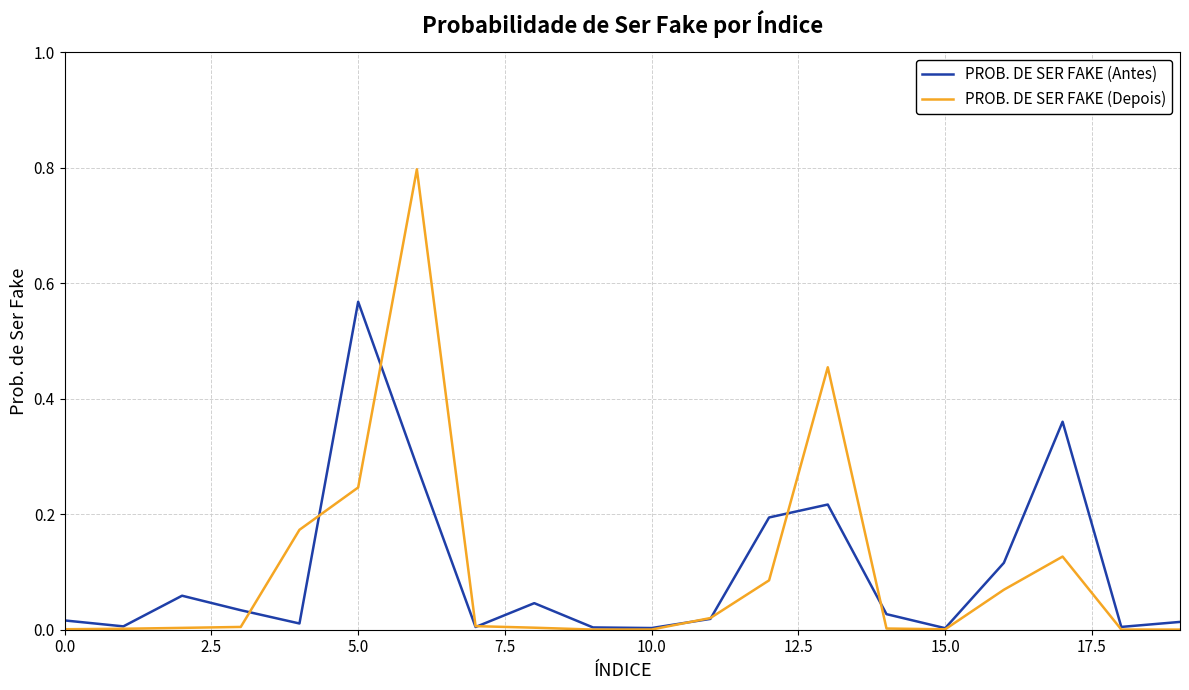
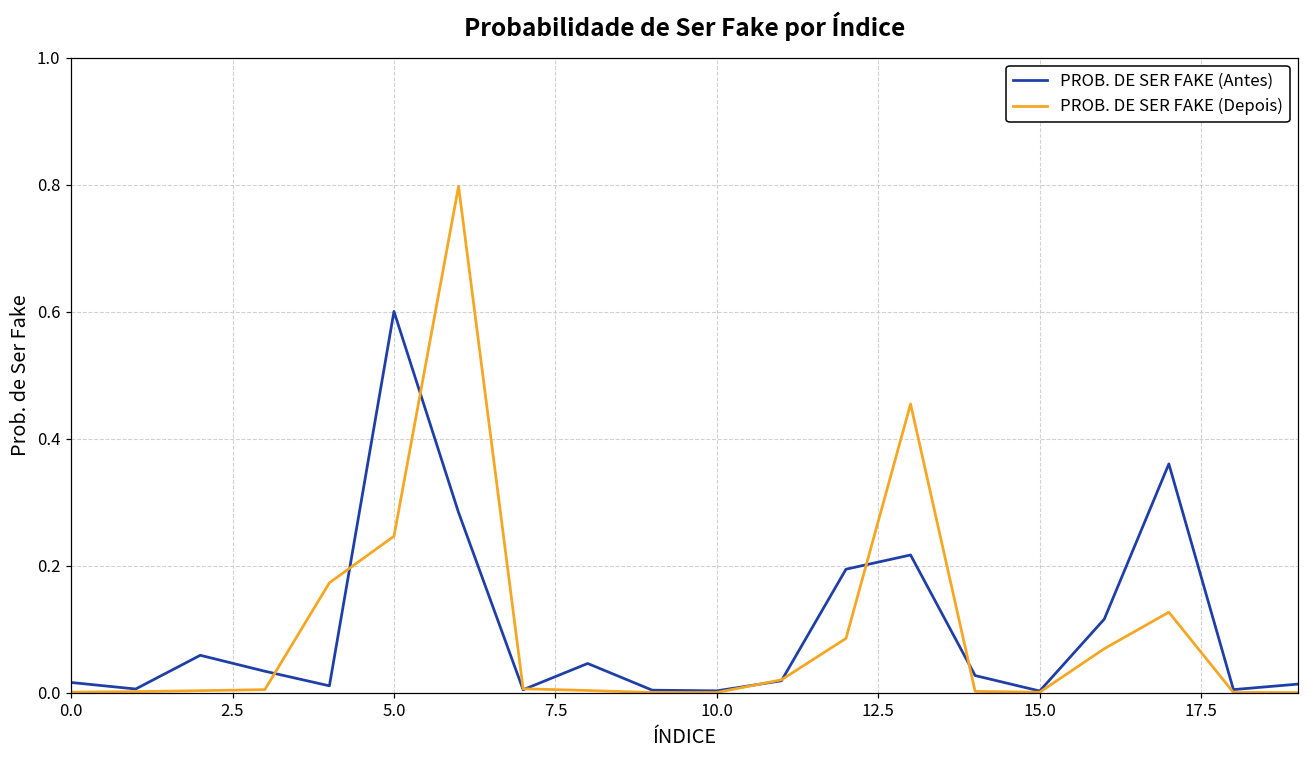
  {
    "PROB. DE SER FAKE (Antes)": {
      "0.0": 0.02,
-     "5.0": 0.57
+     "5.0": 0.60
    },
    "PROB. DE SER FAKE (Depois)": {
      "0.0": 0.00,
      "5.0": 0.25
    }
  }
